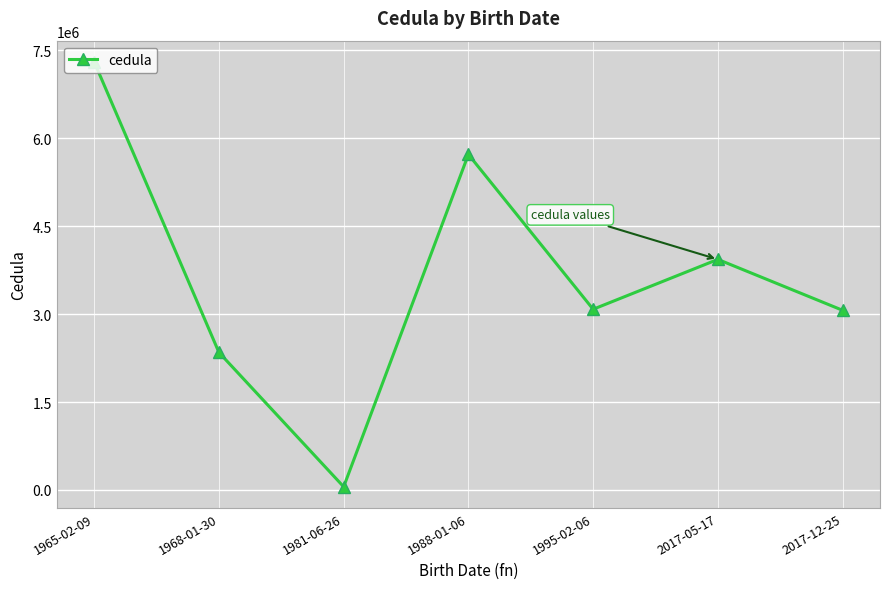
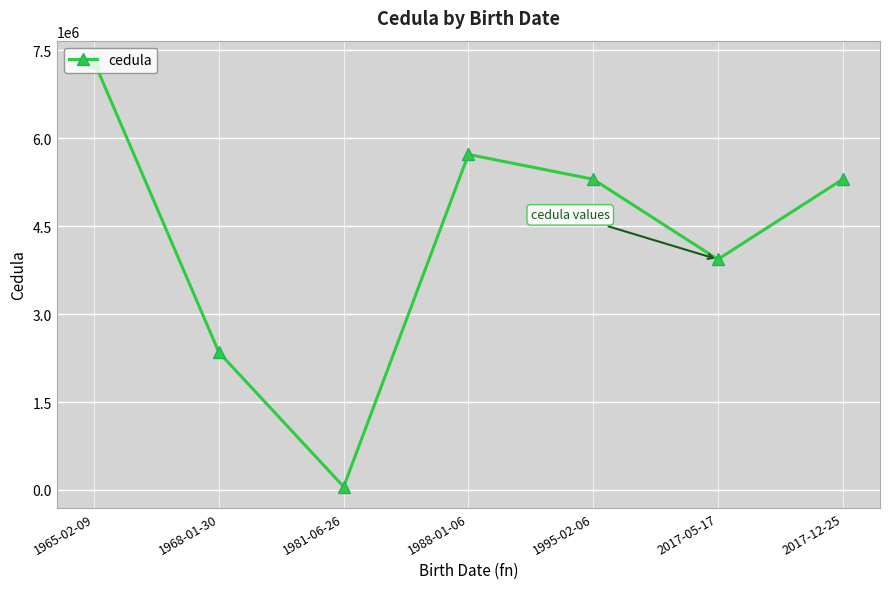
  {
    "1968-01-30": 2300000,
    "1981-06-26": 100000,
    "1988-01-06": 5700000,
-   "1995-02-06": 3100000,
+   "1995-02-06": 5300000,
    "2017-05-17": 3900000,
-   "2017-12-25": 3100000
+   "2017-12-25": 5300000
  }
